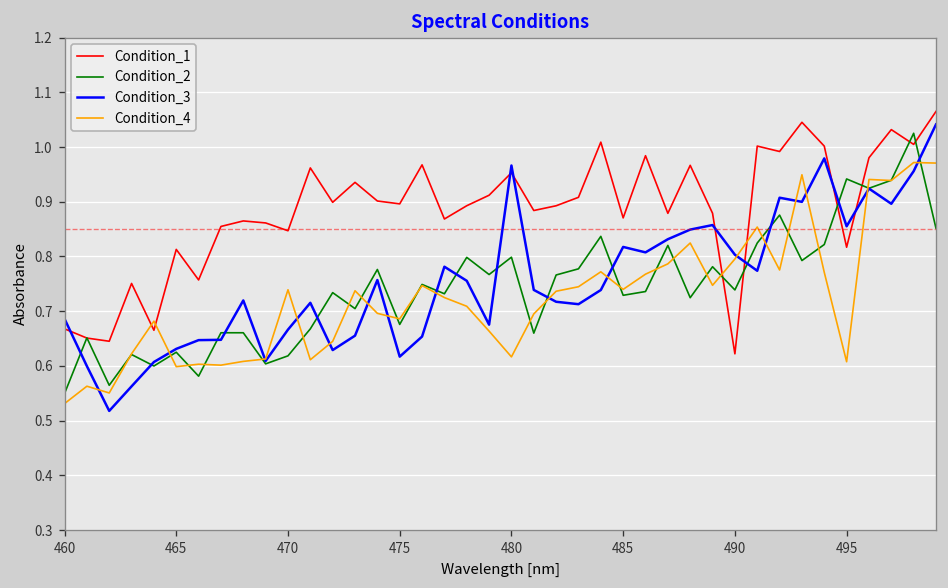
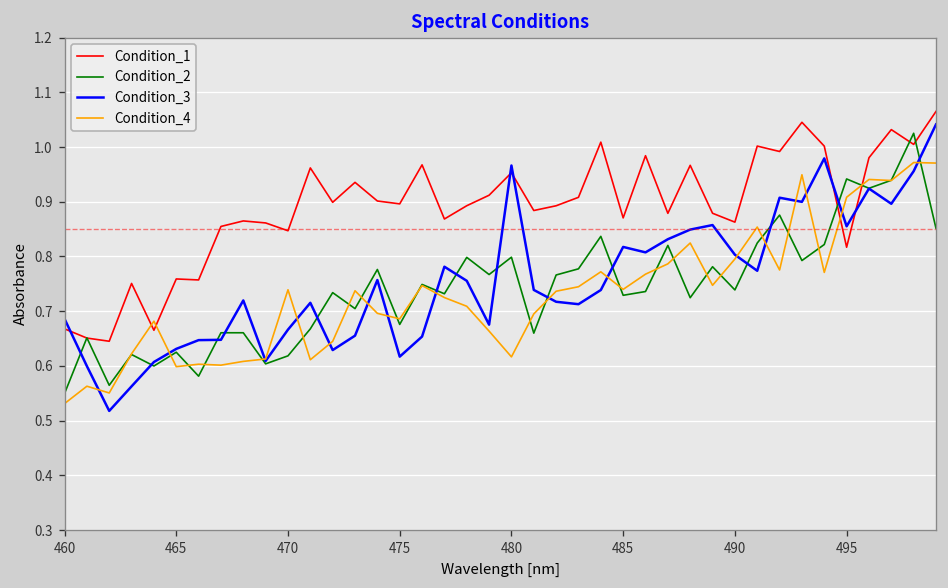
  {
    "Condition_1": {
      "460": 0.67,
-     "465": 0.81,
+     "465": 0.76,
      "470": 0.85,
      "475": 0.90,
      "480": 0.95,
      "485": 0.87,
-     "490": 0.62,
+     "490": 0.86,
      "495": 0.82
    },
    "Condition_2": {
      "460": 0.55,
      "465": 0.63,
      "470": 0.62,
      "475": 0.68,
      "480": 0.80,
      "485": 0.73,
      "490": 0.74,
      "495": 0.94
    },
    "Condition_3": {
      "460": 0.69,
      "465": 0.63,
      "470": 0.67,
      "475": 0.62,
      "480": 0.97,
      "485": 0.82,
      "490": 0.80,
      "495": 0.86
    },
    "Condition_4": {
      "460": 0.53,
      "465": 0.60,
      "470": 0.74,
      "475": 0.69,
      "480": 0.62,
      "485": 0.74,
      "490": 0.80,
-     "495": 0.61
+     "495": 0.91
    }
  }
